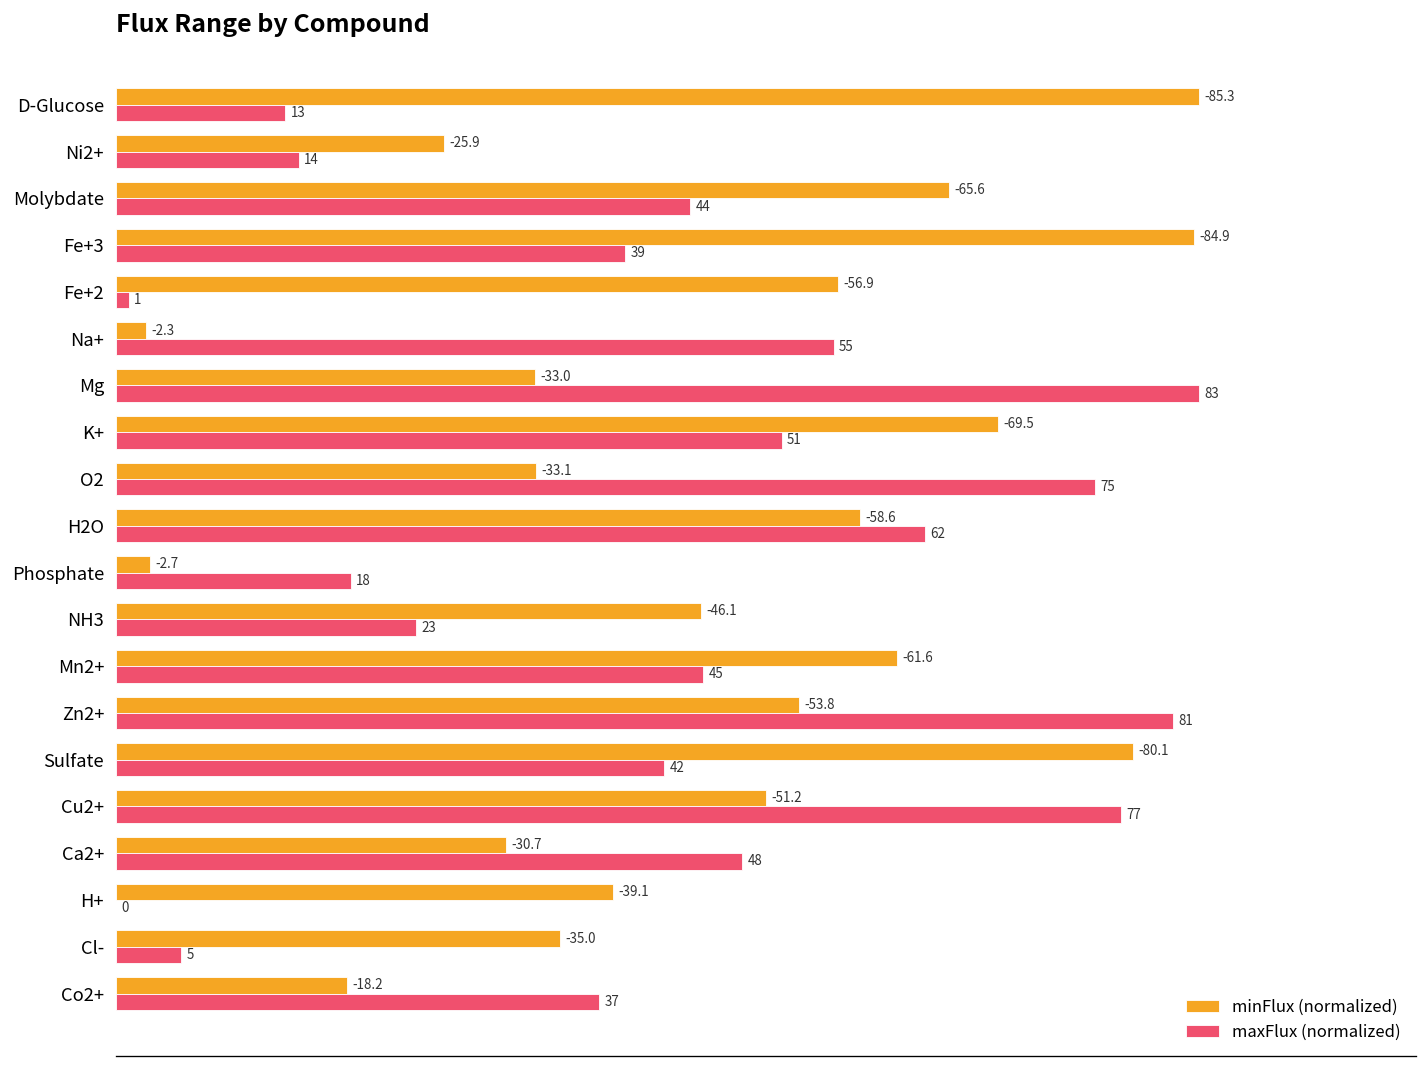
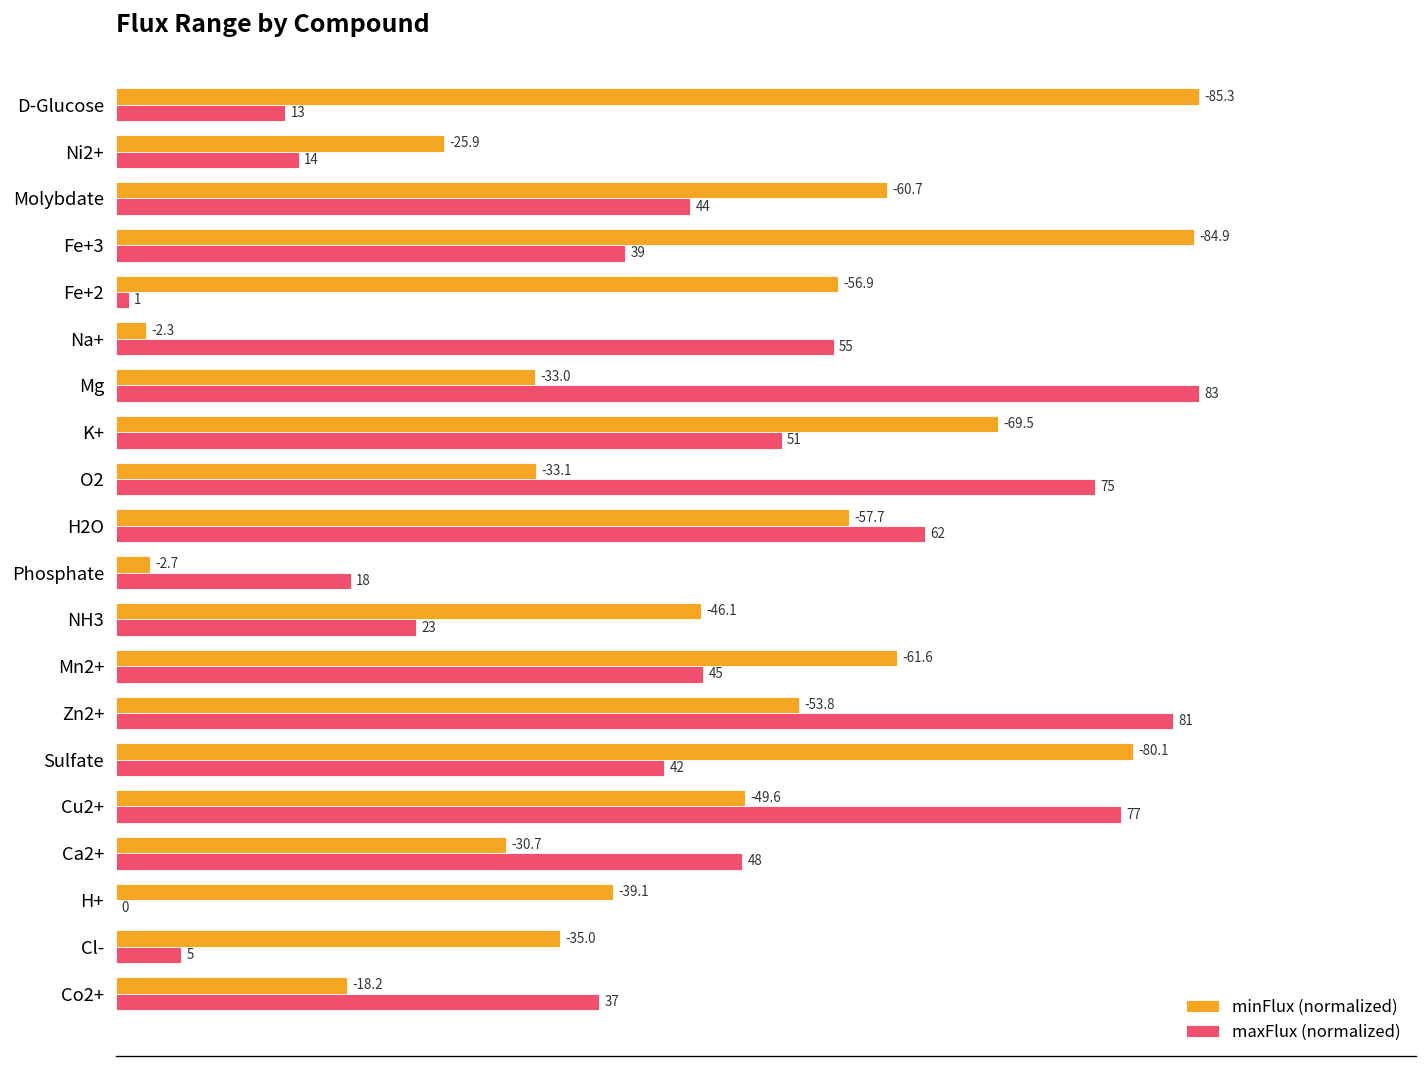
  {
    "minFlux (normalized)": {
-     "Molybdate": -65.6,
-     "H2O": -58.6,
-     "Cu2+": -51.2
+     "Molybdate": -60.7,
+     "H2O": -57.7,
+     "Cu2+": -49.6
    },
    "maxFlux (normalized)": {
      "Fe+2": 1,
      "H+": 0
    }
  }
